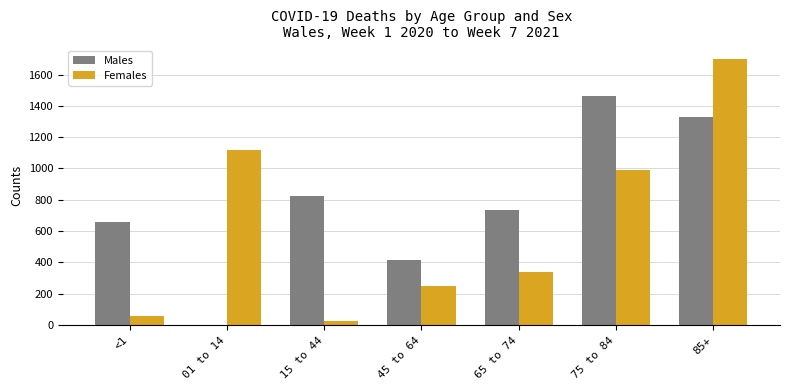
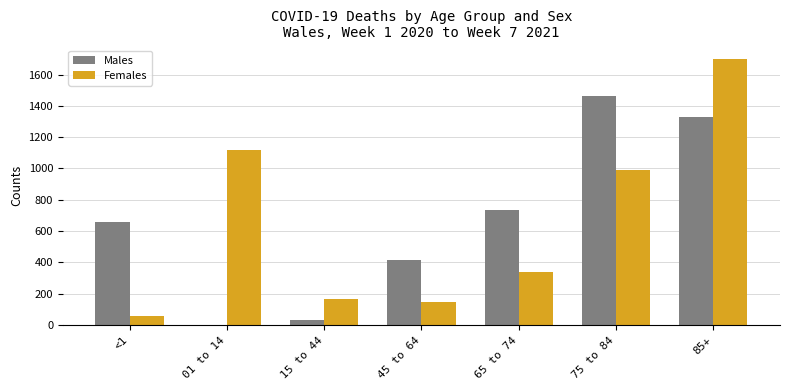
  {
    "Males": {
      "<1": 660,
      "01 to 14": 0,
-     "15 to 44": 820,
+     "15 to 44": 30,
      "45 to 64": 420,
      "65 to 74": 740,
      "75 to 84": 1460,
      "85+": 1330
    },
    "Females": {
      "<1": 60,
      "01 to 14": 1120,
-     "15 to 44": 30,
-     "45 to 64": 250,
+     "15 to 44": 170,
+     "45 to 64": 150,
      "65 to 74": 340,
      "75 to 84": 990,
      "85+": 1700
    }
  }
